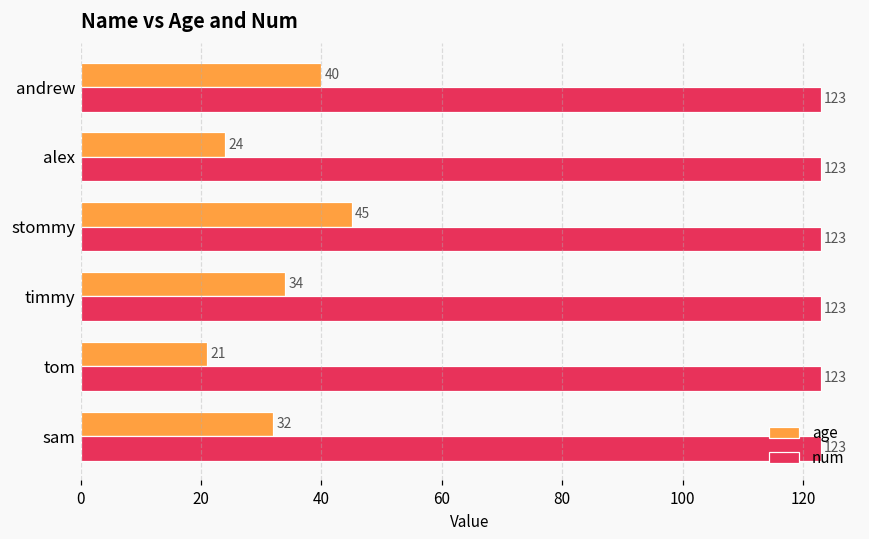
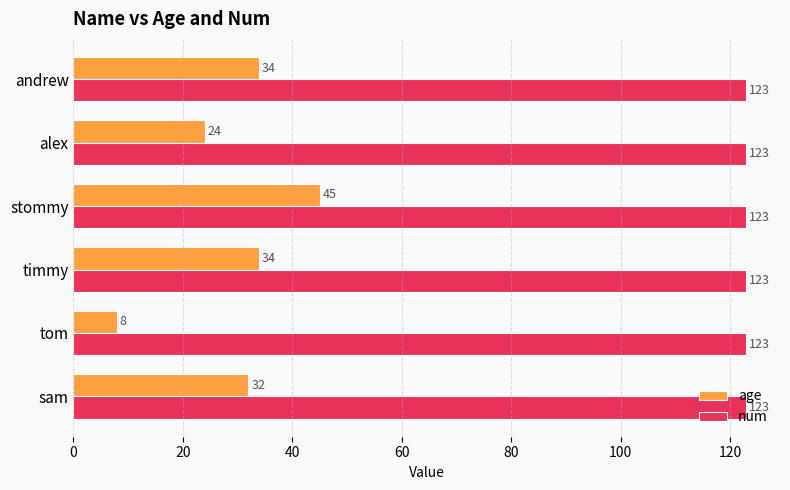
  {
    "age": {
-     "andrew": 40,
+     "andrew": 34,
      "alex": 24,
      "stommy": 45,
      "timmy": 34,
-     "tom": 21,
+     "tom": 8,
      "sam": 32
    },
    "num": {
      "andrew": 123,
      "alex": 123,
      "stommy": 123,
      "timmy": 123,
      "tom": 123,
      "sam": 123
    }
  }
